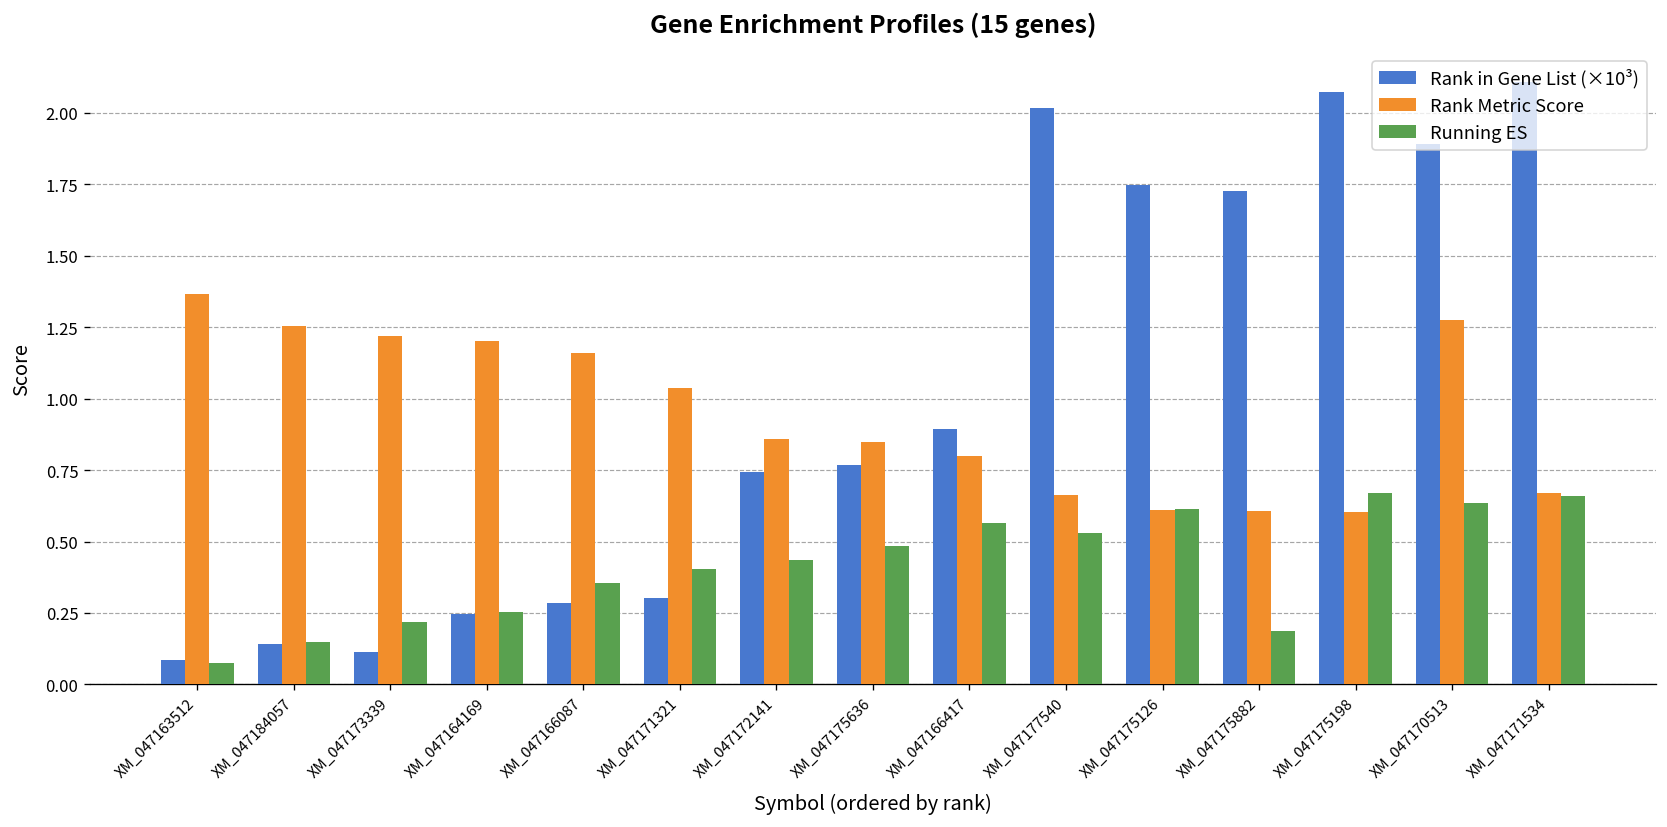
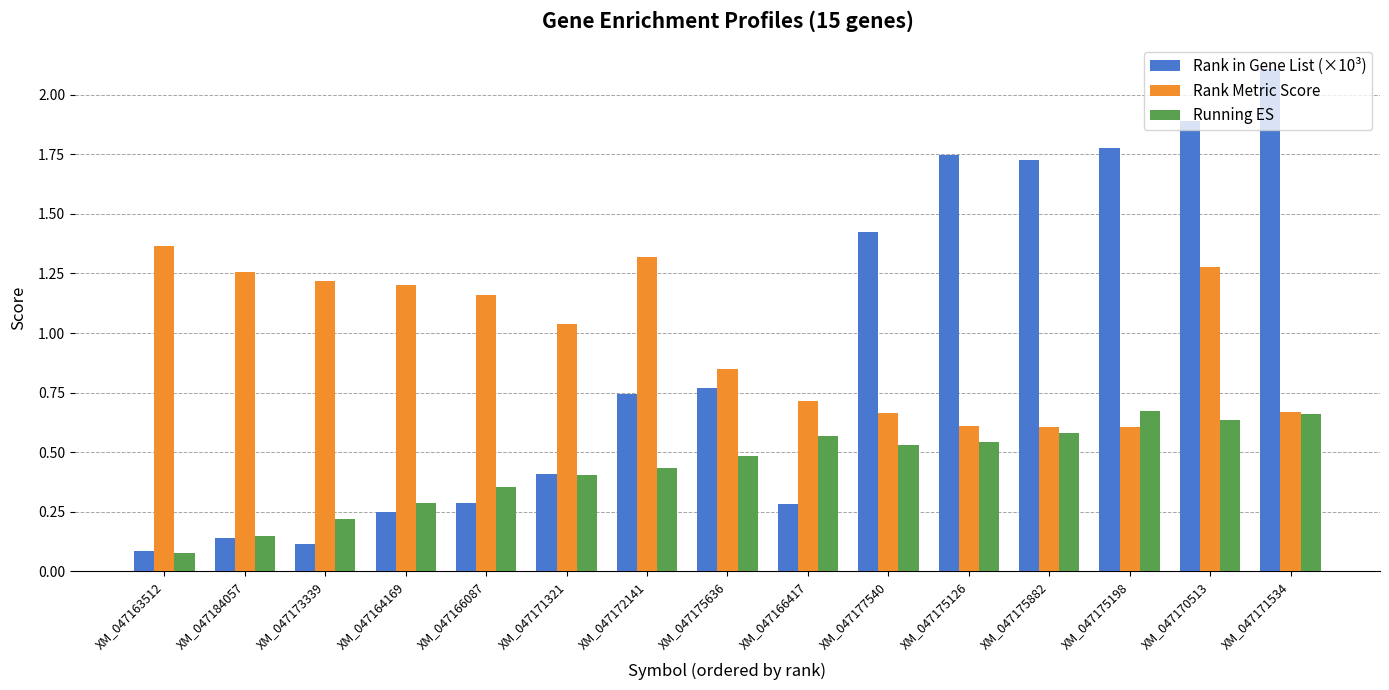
  {
    "Rank in Gene List (×10³)": {
      "XM_047163512": 0.09,
      "XM_047184057": 0.14,
      "XM_047173339": 0.11,
      "XM_047164169": 0.25,
      "XM_047166087": 0.29,
-     "XM_047171321": 0.30,
+     "XM_047171321": 0.41,
      "XM_047172141": 0.74,
      "XM_047175636": 0.77,
-     "XM_047166417": 0.89,
-     "XM_047177540": 2.02,
+     "XM_047166417": 0.28,
+     "XM_047177540": 1.43,
      "XM_047175126": 1.75,
      "XM_047175882": 1.73,
-     "XM_047175198": 2.07
+     "XM_047175198": 1.78
    },
    "Rank Metric Score": {
      "XM_047163512": 1.37,
      "XM_047184057": 1.25,
      "XM_047173339": 1.22,
      "XM_047164169": 1.20,
      "XM_047166087": 1.16,
      "XM_047171321": 1.04,
-     "XM_047172141": 0.86,
+     "XM_047172141": 1.32,
      "XM_047175636": 0.85,
-     "XM_047166417": 0.80,
+     "XM_047166417": 0.71,
      "XM_047177540": 0.66,
      "XM_047175126": 0.61,
      "XM_047175882": 0.61,
      "XM_047175198": 0.60,
      "XM_047170513": 1.28,
      "XM_047171534": 0.67
    },
    "Running ES": {
      "XM_047163512": 0.08,
      "XM_047184057": 0.15,
      "XM_047173339": 0.22,
-     "XM_047164169": 0.25,
+     "XM_047164169": 0.29,
      "XM_047166087": 0.35,
      "XM_047171321": 0.40,
      "XM_047172141": 0.43,
      "XM_047175636": 0.48,
      "XM_047166417": 0.57,
      "XM_047177540": 0.53,
-     "XM_047175126": 0.61,
-     "XM_047175882": 0.19,
+     "XM_047175126": 0.54,
+     "XM_047175882": 0.58,
      "XM_047175198": 0.67,
      "XM_047170513": 0.64,
      "XM_047171534": 0.66
    }
  }
